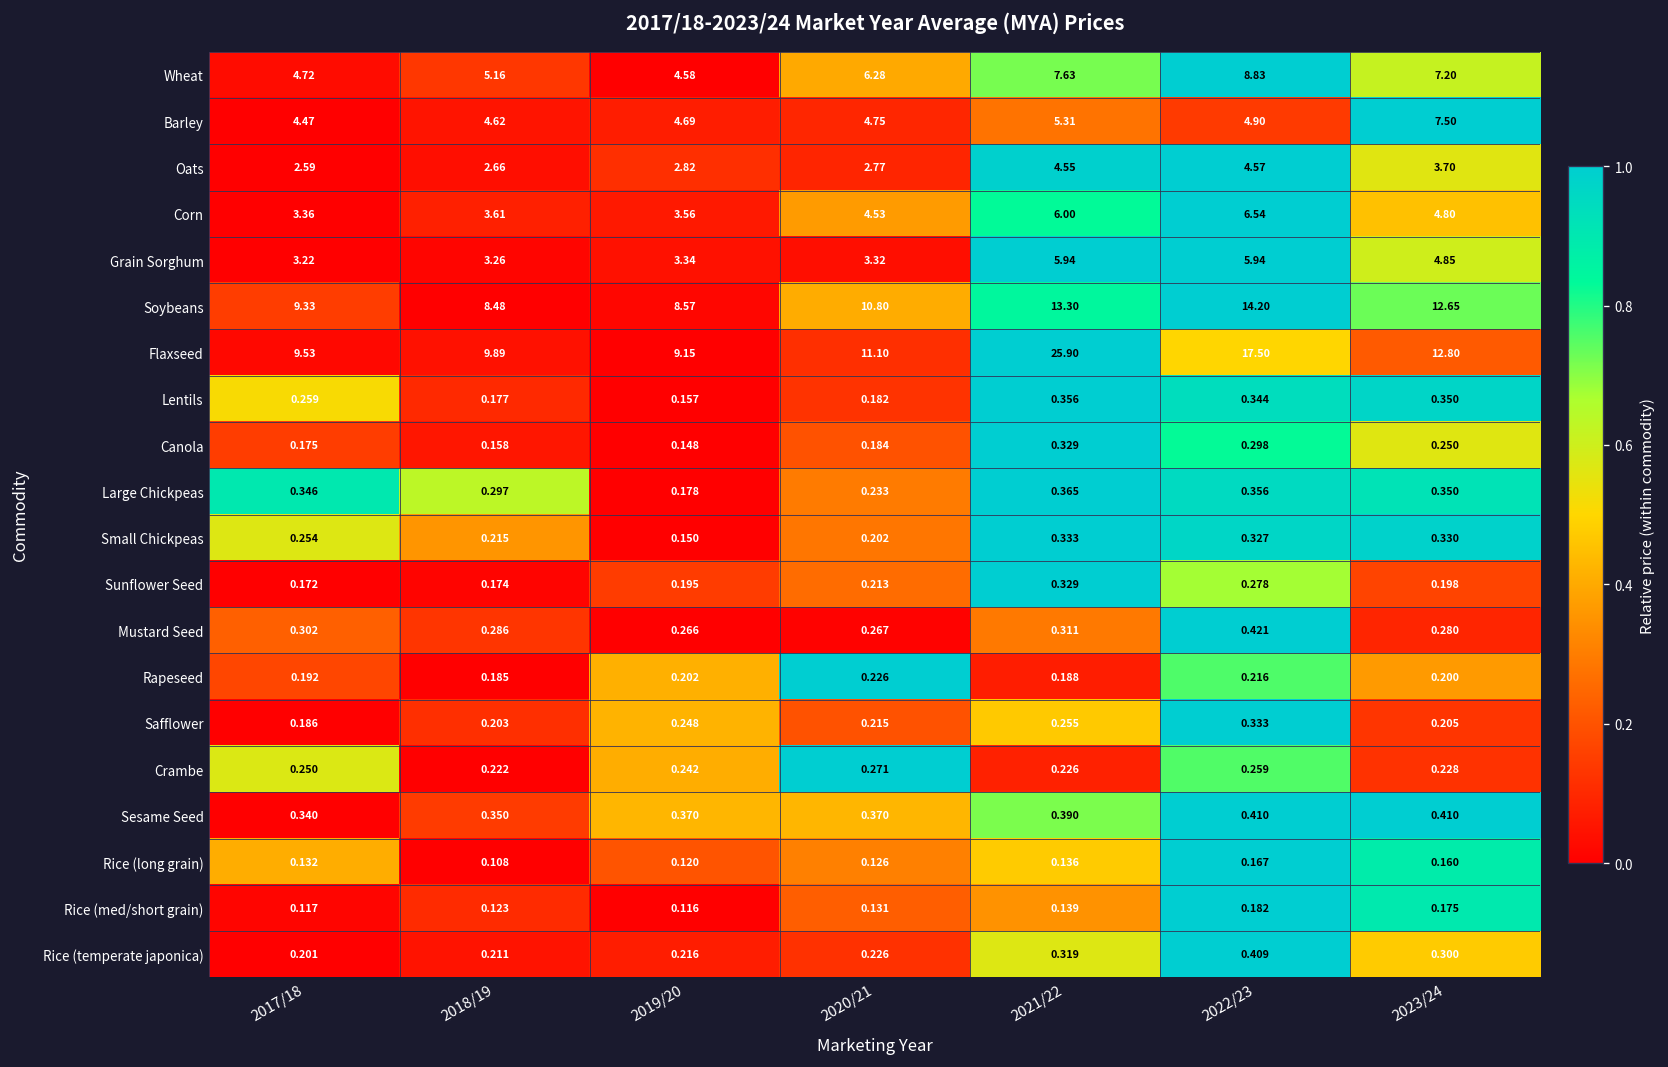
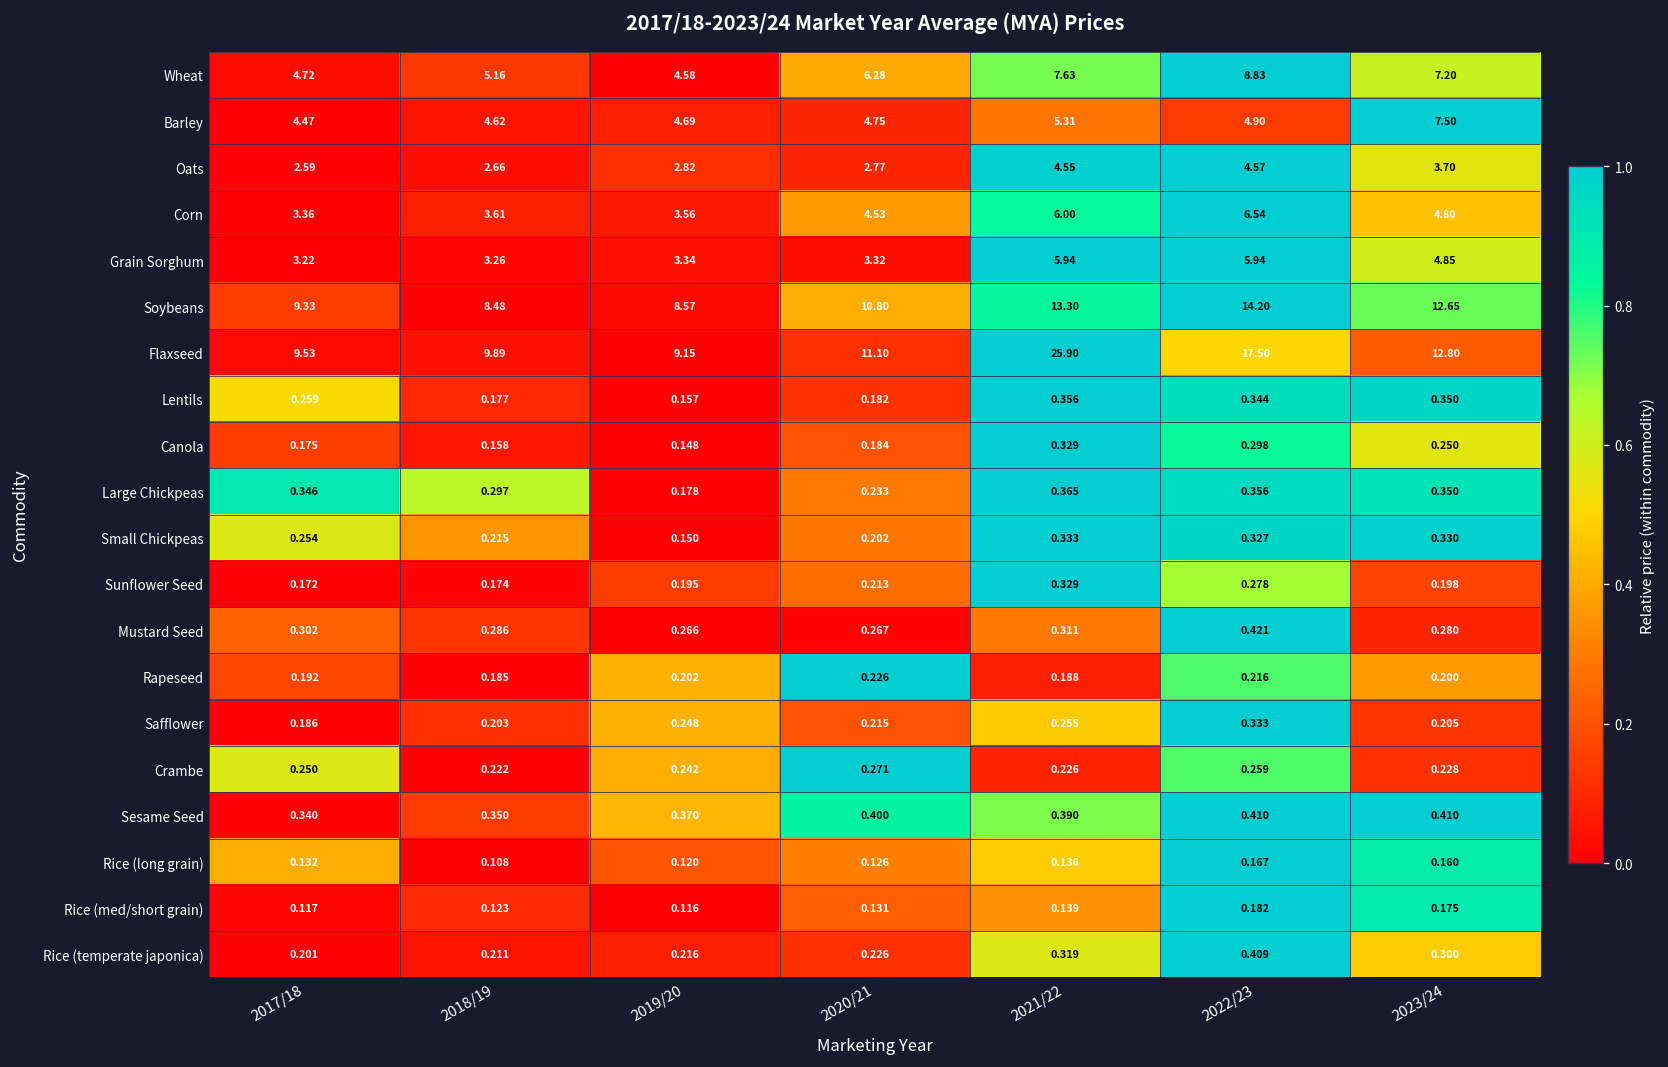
  {
    "Wheat": {
      "2017/18": 4.72,
      "2018/19": 5.16,
      "2019/20": 4.58,
      "2020/21": 6.28,
      "2021/22": 7.63,
      "2022/23": 8.83,
      "2023/24": 7.20
    },
    "Barley": {
      "2017/18": 4.47,
      "2018/19": 4.62,
      "2019/20": 4.69,
      "2020/21": 4.75,
      "2021/22": 5.31,
      "2022/23": 4.90,
      "2023/24": 7.50
    },
    "Oats": {
      "2017/18": 2.59,
      "2018/19": 2.66,
      "2019/20": 2.82,
      "2020/21": 2.77,
      "2021/22": 4.55,
      "2022/23": 4.57,
      "2023/24": 3.70
    },
    "Corn": {
      "2017/18": 3.36,
      "2018/19": 3.61,
      "2019/20": 3.56,
      "2020/21": 4.53,
      "2021/22": 6.00,
      "2022/23": 6.54,
      "2023/24": 4.80
    },
    "Grain Sorghum": {
      "2017/18": 3.22,
      "2018/19": 3.26,
      "2019/20": 3.34,
      "2020/21": 3.32,
      "2021/22": 5.94,
      "2022/23": 5.94,
      "2023/24": 4.85
    },
    "Soybeans": {
      "2017/18": 9.33,
      "2018/19": 8.48,
      "2019/20": 8.57,
      "2020/21": 10.80,
      "2021/22": 13.30,
      "2022/23": 14.20,
      "2023/24": 12.65
    },
    "Flaxseed": {
      "2017/18": 9.53,
      "2018/19": 9.89,
      "2019/20": 9.15,
      "2020/21": 11.10,
      "2021/22": 25.90,
      "2022/23": 17.50,
      "2023/24": 12.80
    },
    "Lentils": {
      "2017/18": 0.259,
      "2018/19": 0.177,
      "2019/20": 0.157,
      "2020/21": 0.182,
      "2021/22": 0.356,
      "2022/23": 0.344,
      "2023/24": 0.350
    },
    "Canola": {
      "2017/18": 0.175,
      "2018/19": 0.158,
      "2019/20": 0.148,
      "2020/21": 0.184,
      "2021/22": 0.329,
      "2022/23": 0.298,
      "2023/24": 0.250
    },
    "Large Chickpeas": {
      "2017/18": 0.346,
      "2018/19": 0.297,
      "2019/20": 0.178,
      "2020/21": 0.233,
      "2021/22": 0.365,
      "2022/23": 0.356,
      "2023/24": 0.350
    },
    "Small Chickpeas": {
      "2017/18": 0.254,
      "2018/19": 0.215,
      "2019/20": 0.150,
      "2020/21": 0.202,
      "2021/22": 0.333,
      "2022/23": 0.327,
      "2023/24": 0.330
    },
    "Sunflower Seed": {
      "2017/18": 0.172,
      "2018/19": 0.174,
      "2019/20": 0.195,
      "2020/21": 0.213,
      "2021/22": 0.329,
      "2022/23": 0.278,
      "2023/24": 0.198
    },
    "Mustard Seed": {
      "2017/18": 0.302,
      "2018/19": 0.286,
      "2019/20": 0.266,
      "2020/21": 0.267,
      "2021/22": 0.311,
      "2022/23": 0.421,
      "2023/24": 0.280
    },
    "Rapeseed": {
      "2017/18": 0.192,
      "2018/19": 0.185,
      "2019/20": 0.202,
      "2020/21": 0.226,
      "2021/22": 0.188,
      "2022/23": 0.216,
      "2023/24": 0.200
    },
    "Safflower": {
      "2017/18": 0.186,
      "2018/19": 0.203,
      "2019/20": 0.248,
      "2020/21": 0.215,
      "2021/22": 0.255,
      "2022/23": 0.333,
      "2023/24": 0.205
    },
    "Crambe": {
      "2017/18": 0.250,
      "2018/19": 0.222,
      "2019/20": 0.242,
      "2020/21": 0.271,
      "2021/22": 0.226,
      "2022/23": 0.259,
      "2023/24": 0.228
    },
    "Sesame Seed": {
      "2017/18": 0.340,
      "2018/19": 0.350,
      "2019/20": 0.370,
-     "2020/21": 0.370,
+     "2020/21": 0.400,
      "2021/22": 0.390,
      "2022/23": 0.410,
      "2023/24": 0.410
    },
    "Rice (long grain)": {
      "2017/18": 0.132,
      "2018/19": 0.108,
      "2019/20": 0.120,
      "2020/21": 0.126,
      "2021/22": 0.136,
      "2022/23": 0.167,
      "2023/24": 0.160
    },
    "Rice (med/short grain)": {
      "2017/18": 0.117,
      "2018/19": 0.123,
      "2019/20": 0.116,
      "2020/21": 0.131,
      "2021/22": 0.139,
      "2022/23": 0.182,
      "2023/24": 0.175
    },
    "Rice (temperate japonica)": {
      "2017/18": 0.201,
      "2018/19": 0.211,
      "2019/20": 0.216,
      "2020/21": 0.226,
      "2021/22": 0.319,
      "2022/23": 0.409,
      "2023/24": 0.300
    }
  }
